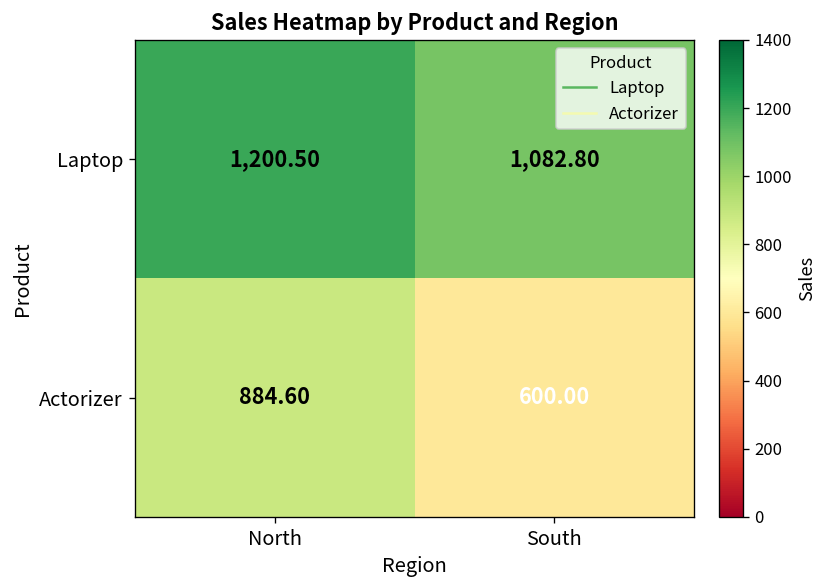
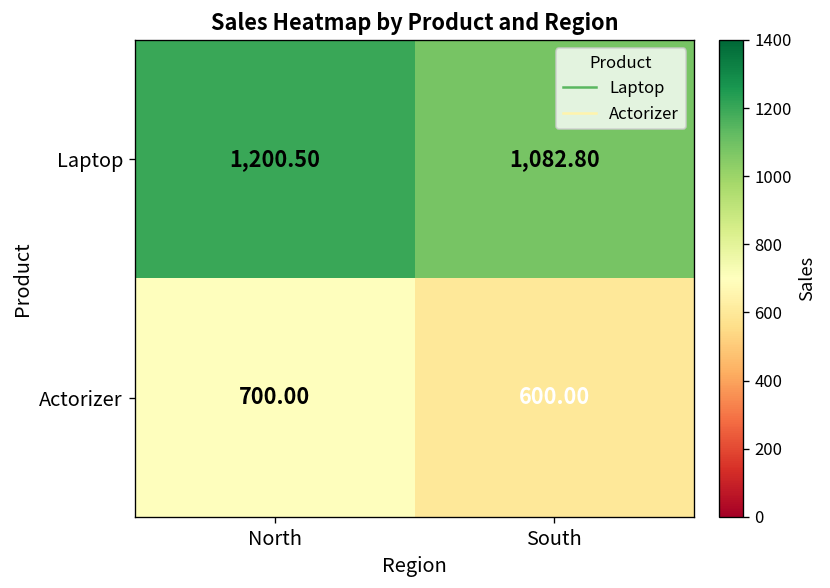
  {
    "Laptop": {
      "North": "1,200.50",
      "South": "1,082.80"
    },
    "Actorizer": {
-     "North": "884.60",
+     "North": "700.00",
      "South": "600.00"
    }
  }
